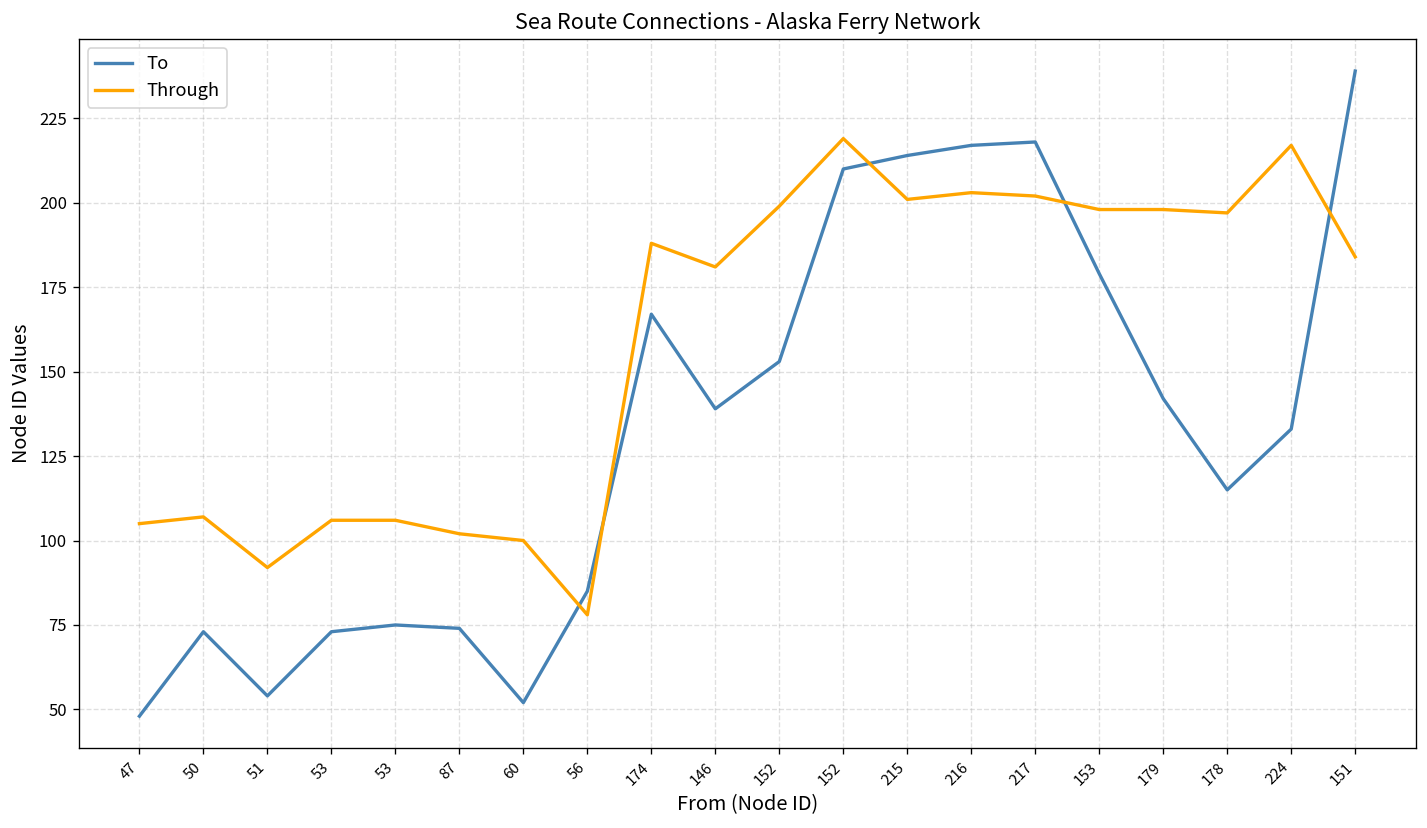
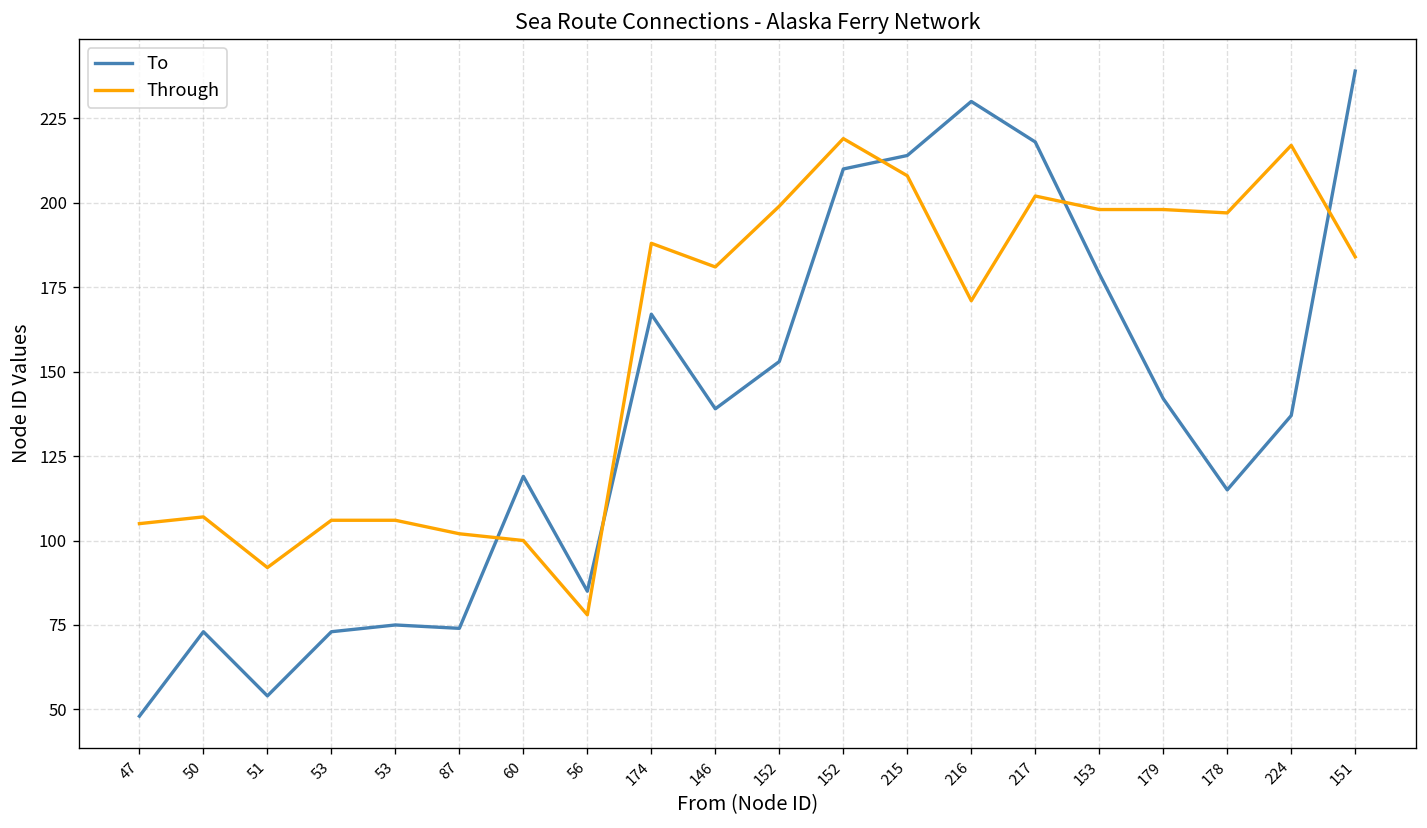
  {
    "To": {
      "47": 48,
      "50": 73,
      "51": 54,
      "87": 74,
-     "60": 52,
+     "60": 119,
      "56": 85,
      "174": 167,
      "146": 139,
      "215": 214,
-     "216": 217,
+     "216": 230,
      "217": 218,
      "153": 179,
      "179": 142,
      "178": 115,
-     "224": 133,
+     "224": 137,
      "151": 239
    },
    "Through": {
      "47": 105,
      "50": 107,
      "51": 92,
      "87": 102,
      "60": 100,
      "56": 78,
      "174": 188,
      "146": 181,
-     "215": 201,
-     "216": 203,
+     "215": 208,
+     "216": 171,
      "217": 202,
      "153": 198,
      "179": 198,
      "178": 197,
      "224": 217,
      "151": 184
    }
  }
